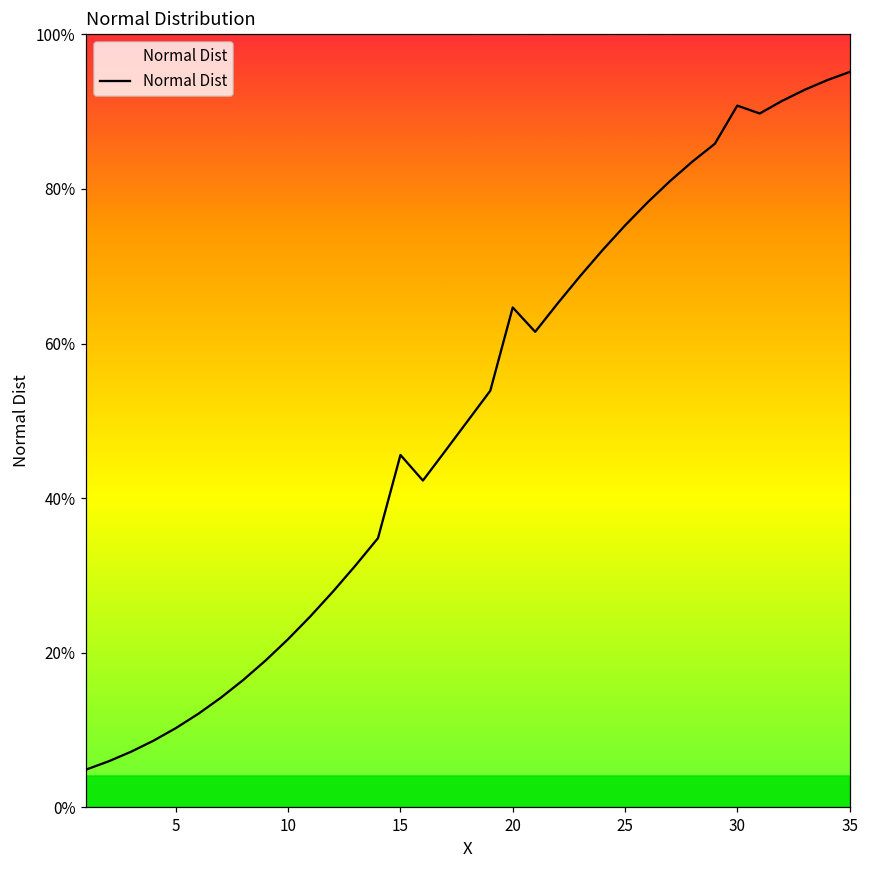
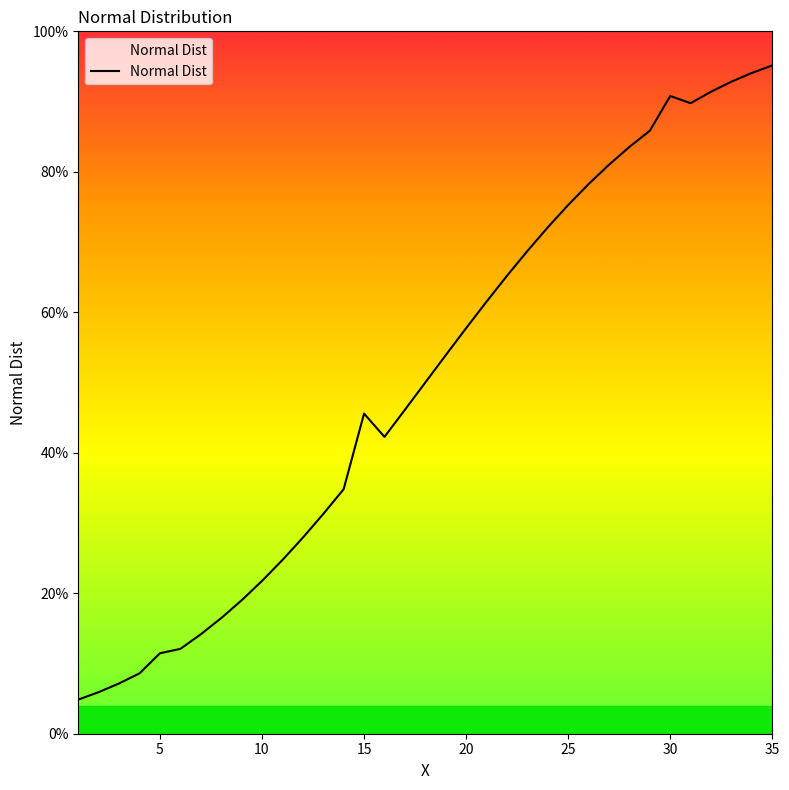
  {
-   "5": "10%",
+   "5": "11%",
    "10": "22%",
    "15": "46%",
-   "20": "65%",
+   "20": "58%",
    "25": "75%",
    "30": "91%",
    "35": "95%"
  }
